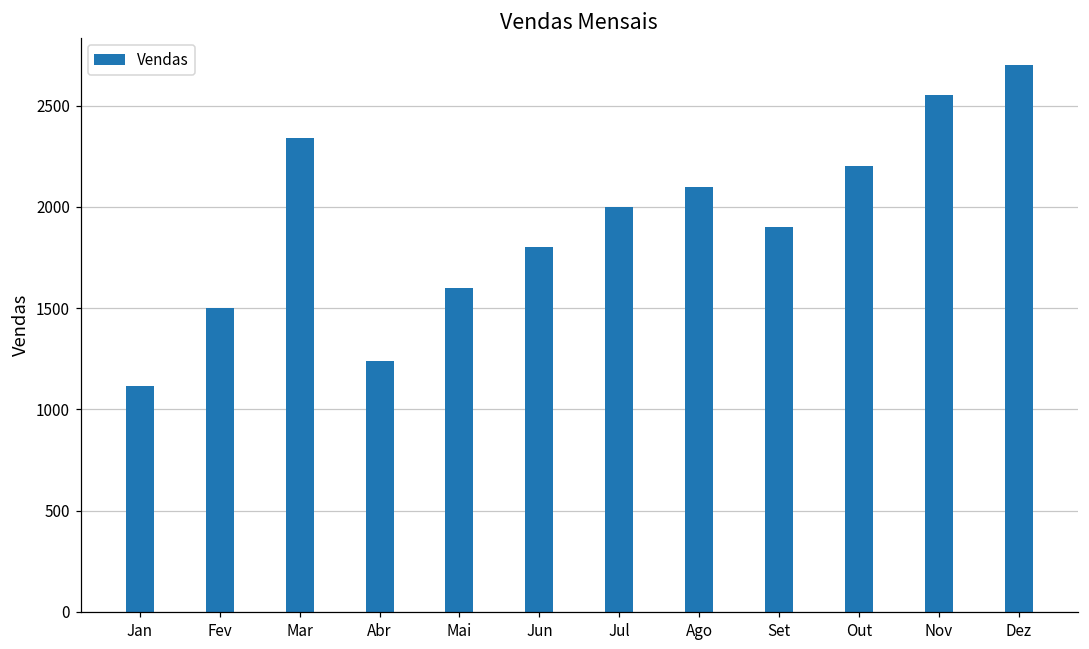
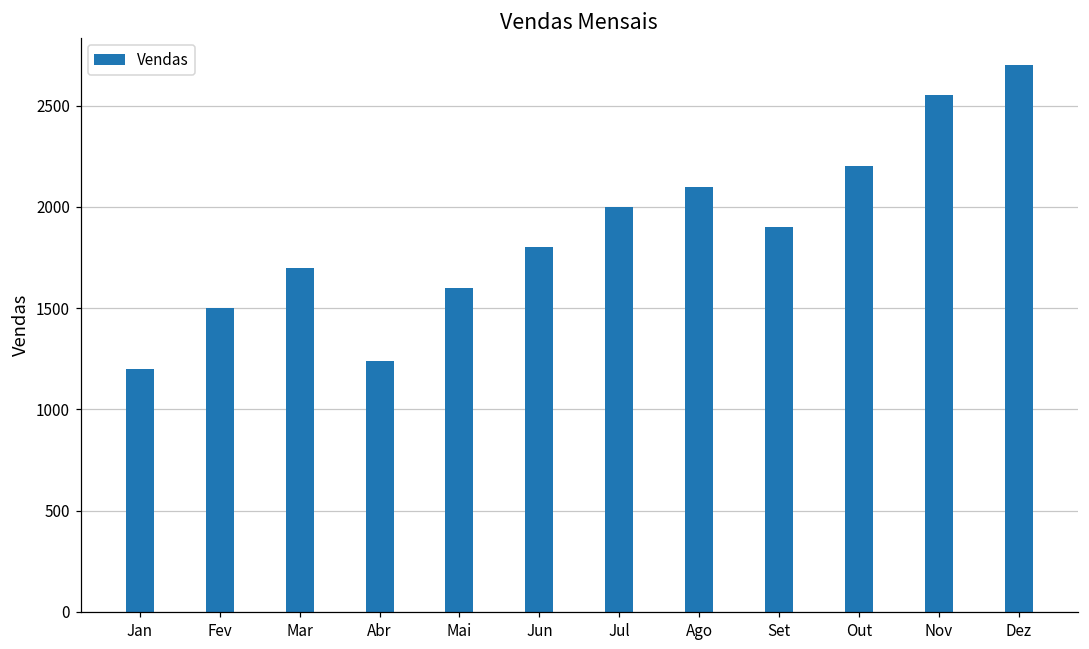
  {
-   "Jan": 1110,
+   "Jan": 1200,
    "Fev": 1500,
-   "Mar": 2340,
+   "Mar": 1700,
    "Abr": 1240,
    "Mai": 1600,
    "Jun": 1800,
    "Jul": 2000,
    "Ago": 2100,
    "Set": 1900,
    "Out": 2200,
    "Nov": 2550,
    "Dez": 2700
  }
